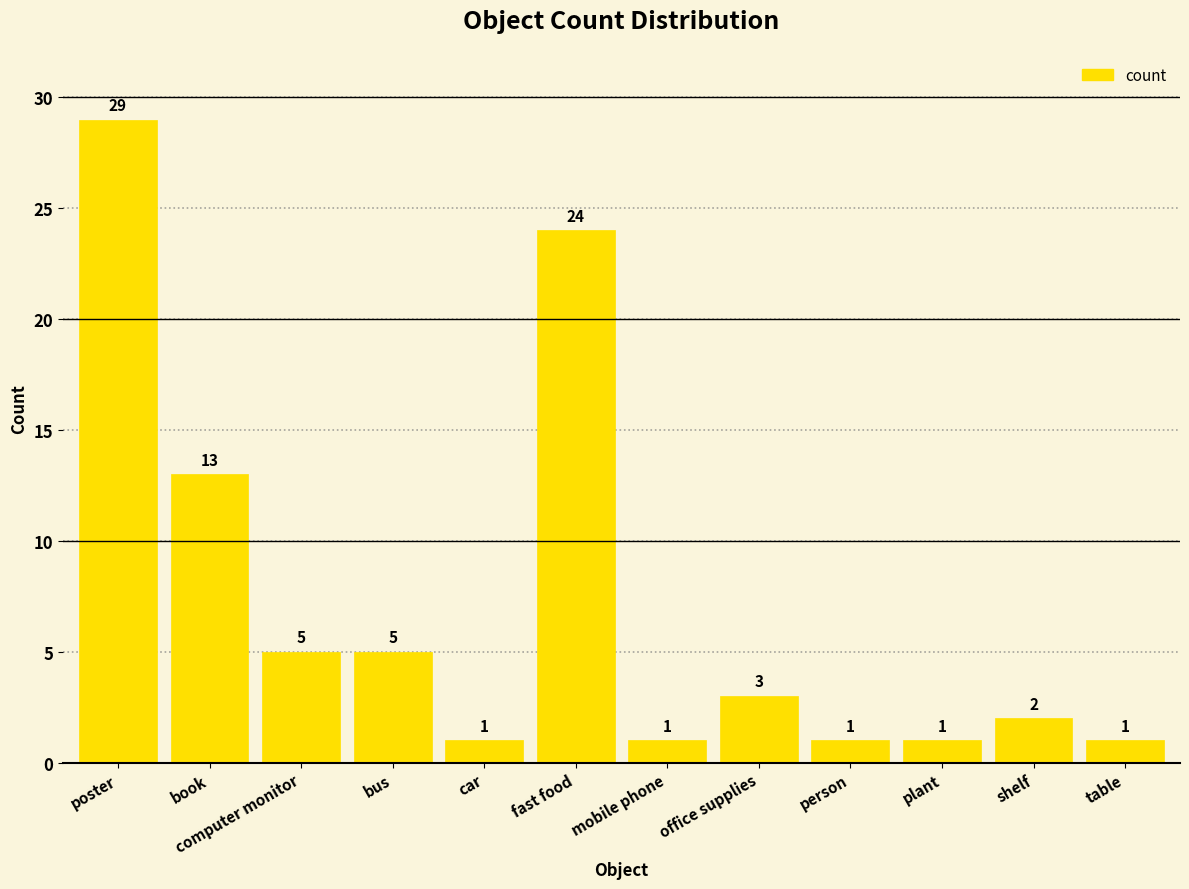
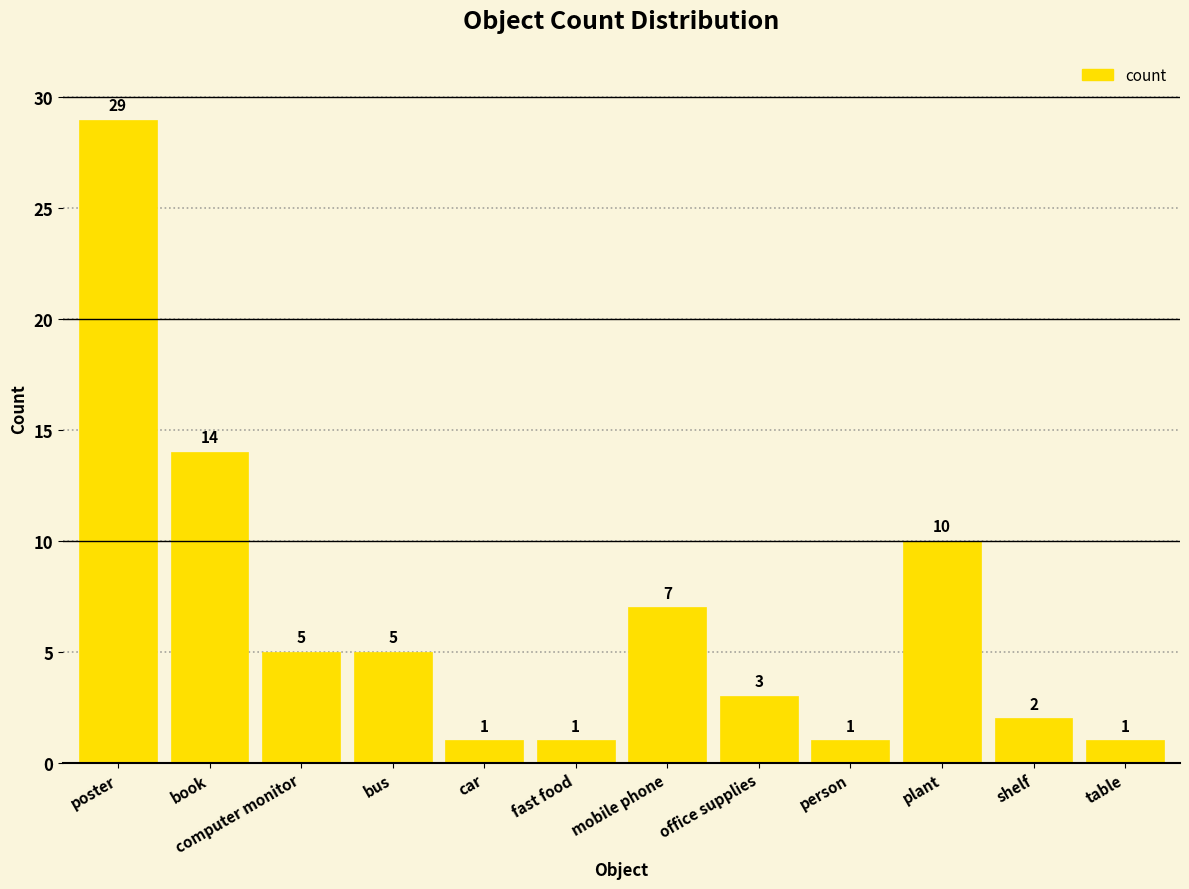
  {
    "poster": 29,
-   "book": 13,
+   "book": 14,
    "computer monitor": 5,
    "bus": 5,
    "car": 1,
-   "fast food": 24,
-   "mobile phone": 1,
+   "fast food": 1,
+   "mobile phone": 7,
    "office supplies": 3,
    "person": 1,
-   "plant": 1,
+   "plant": 10,
    "shelf": 2,
    "table": 1
  }
